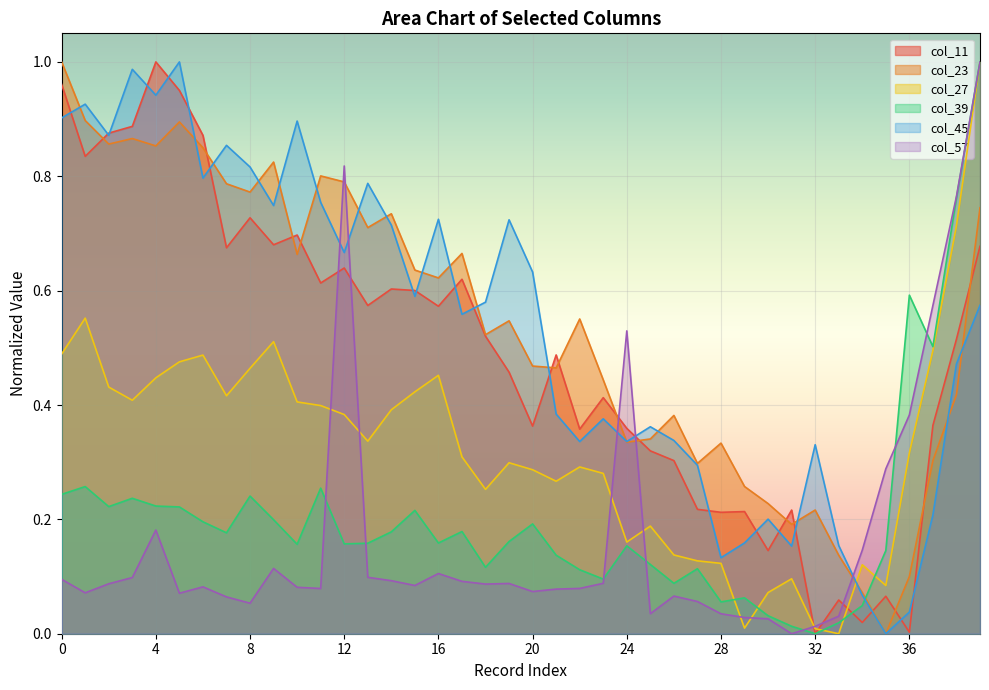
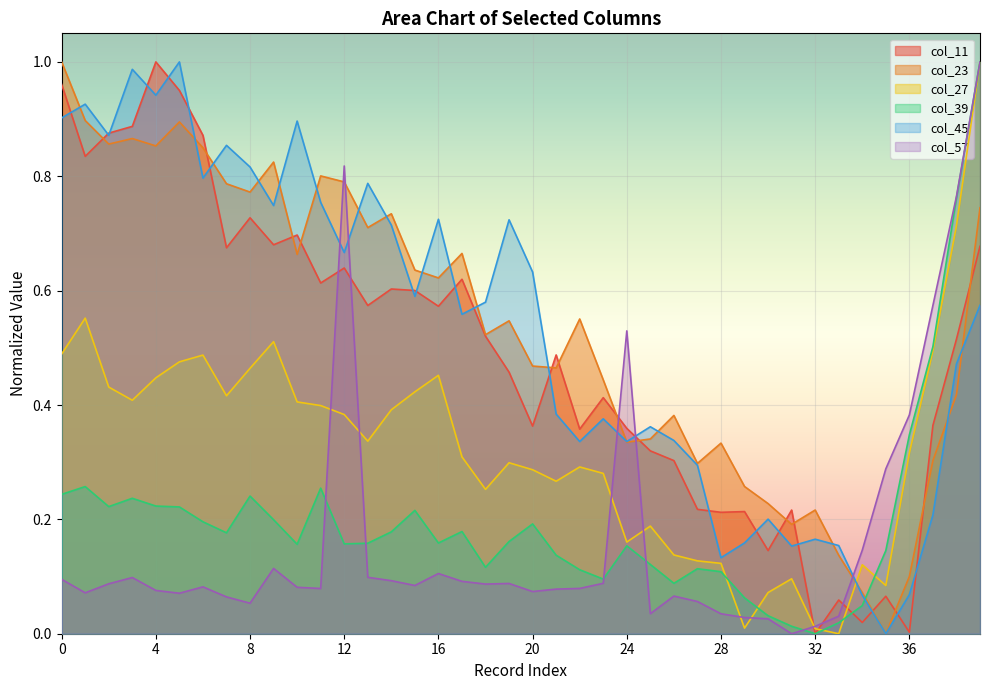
  {
    "col_39": {
      "0": 0.24,
      "4": 0.22,
      "8": 0.24,
      "12": 0.16,
      "16": 0.16,
      "20": 0.19,
      "24": 0.15,
-     "28": 0.06,
-     "36": 0.59
+     "28": 0.11,
+     "36": 0.35
    },
    "col_45": {
      "0": 0.90,
      "4": 0.94,
      "8": 0.82,
      "12": 0.67,
      "16": 0.72,
      "20": 0.63,
      "28": 0.13,
-     "32": 0.33,
-     "36": 0.04
+     "32": 0.17,
+     "36": 0.07
    },
    "col_57": {
      "0": 0.10,
-     "4": 0.18,
+     "4": 0.08,
      "8": 0.05,
      "12": 0.82,
      "16": 0.11,
      "20": 0.07,
      "24": 0.53,
      "28": 0.03,
      "36": 0.38
    }
  }
